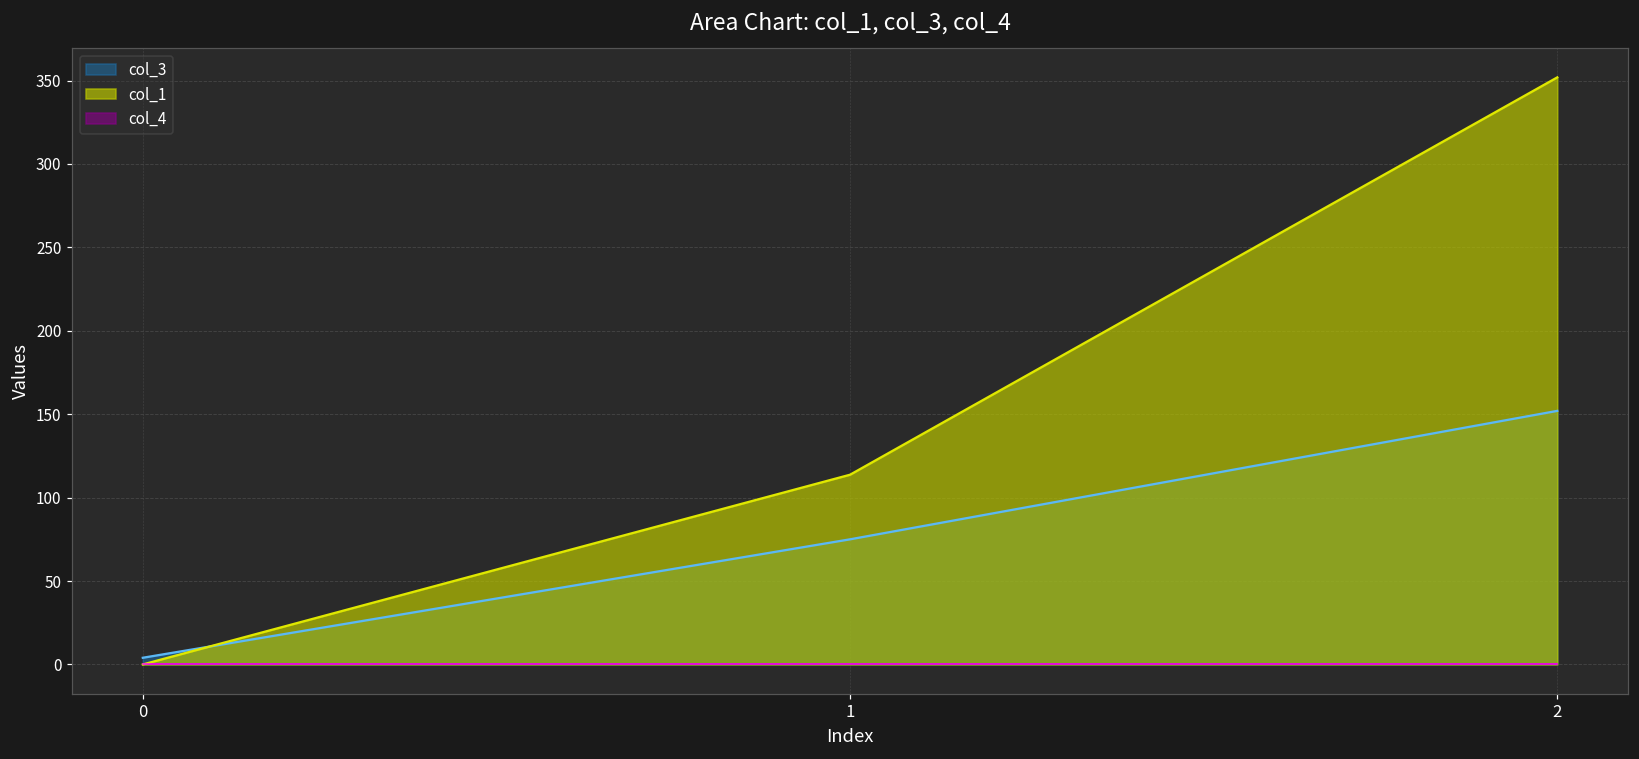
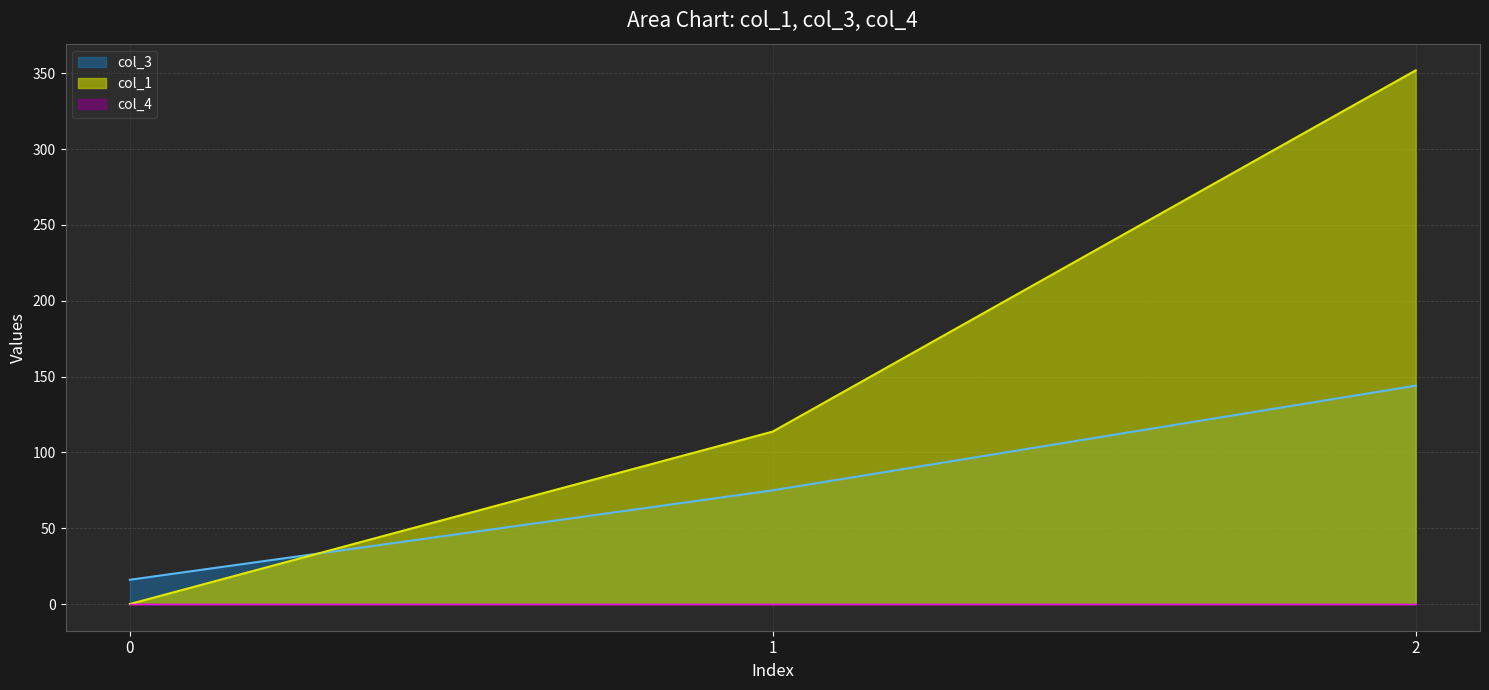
  {
    "col_3": {
-     "0": 4,
+     "0": 16,
      "1": 75,
-     "2": 152
+     "2": 144
    },
    "col_1": {
      "1": 114,
      "2": 352
    },
    "col_4": {
      "1": 0,
      "2": 0
    }
  }
